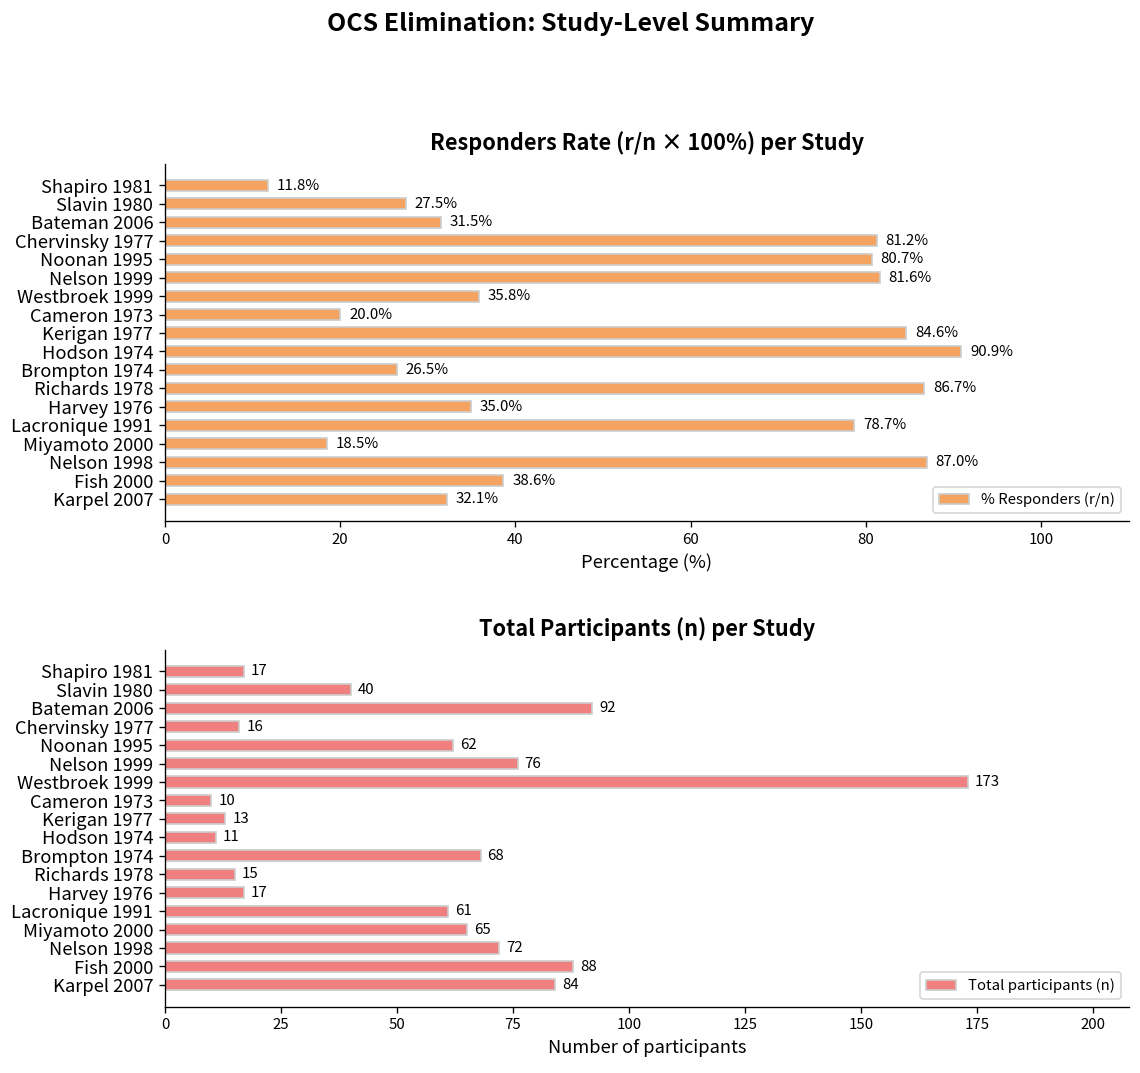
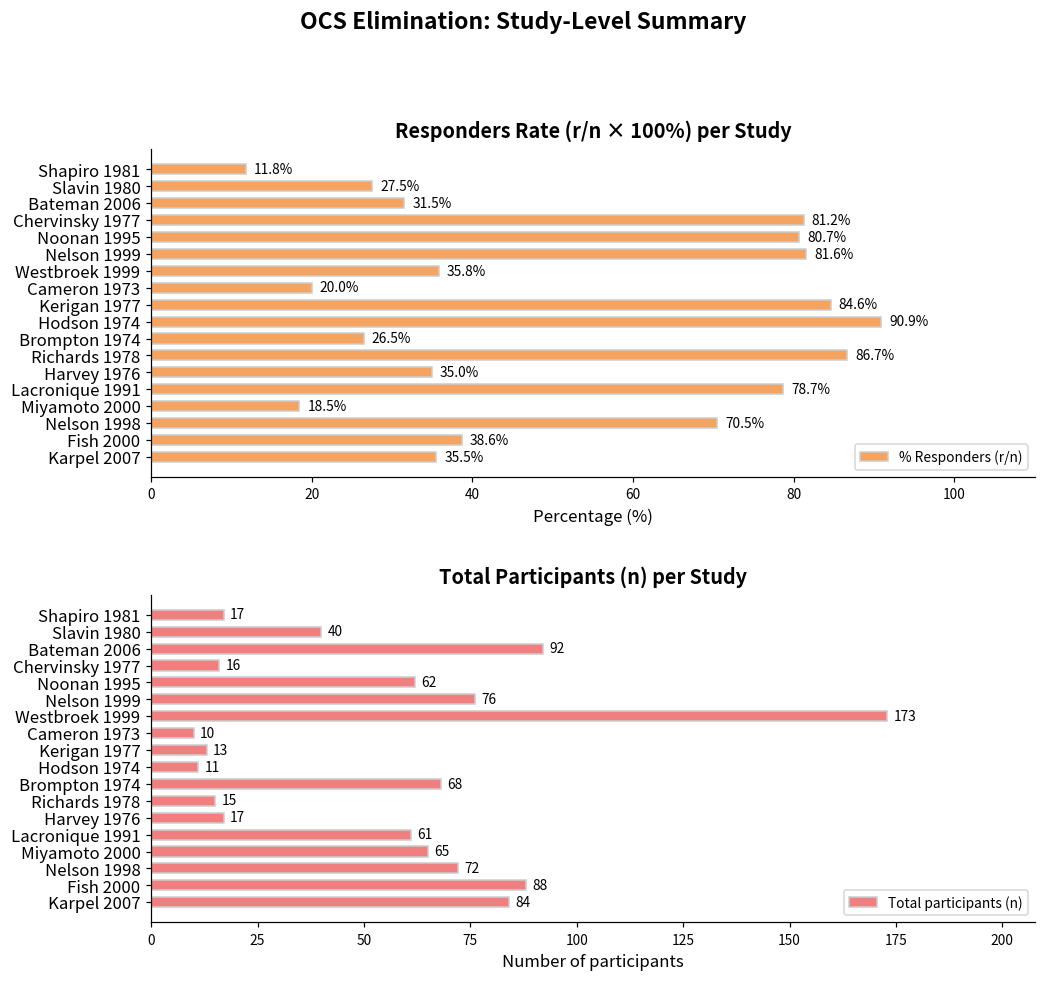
  {
    "Responders Rate (r/n × 100%) per Study": {
      "Shapiro 1981": "11.8%",
      "Slavin 1980": "27.5%",
      "Bateman 2006": "31.5%",
      "Chervinsky 1977": "81.2%",
      "Noonan 1995": "80.7%",
      "Nelson 1999": "81.6%",
      "Westbroek 1999": "35.8%",
      "Cameron 1973": "20.0%",
      "Kerigan 1977": "84.6%",
      "Hodson 1974": "90.9%",
      "Brompton 1974": "26.5%",
      "Richards 1978": "86.7%",
      "Harvey 1976": "35.0%",
      "Lacronique 1991": "78.7%",
      "Miyamoto 2000": "18.5%",
-     "Nelson 1998": "87.0%",
+     "Nelson 1998": "70.5%",
      "Fish 2000": "38.6%",
-     "Karpel 2007": "32.1%"
+     "Karpel 2007": "35.5%"
    },
    "Total Participants (n) per Study": {
      "Shapiro 1981": "17",
      "Slavin 1980": "40",
      "Bateman 2006": "92",
      "Chervinsky 1977": "16",
      "Noonan 1995": "62",
      "Nelson 1999": "76",
      "Westbroek 1999": "173",
      "Cameron 1973": "10",
      "Kerigan 1977": "13",
      "Hodson 1974": "11",
      "Brompton 1974": "68",
      "Richards 1978": "15",
      "Harvey 1976": "17",
      "Lacronique 1991": "61",
      "Miyamoto 2000": "65",
      "Nelson 1998": "72",
      "Fish 2000": "88",
      "Karpel 2007": "84"
    }
  }
